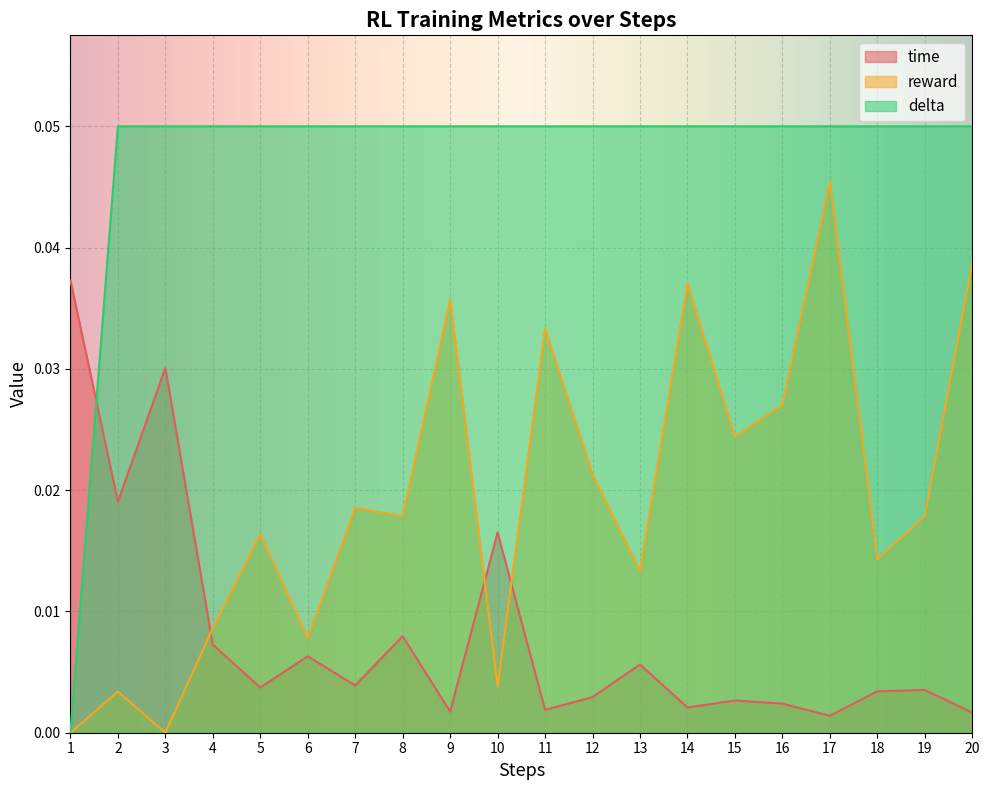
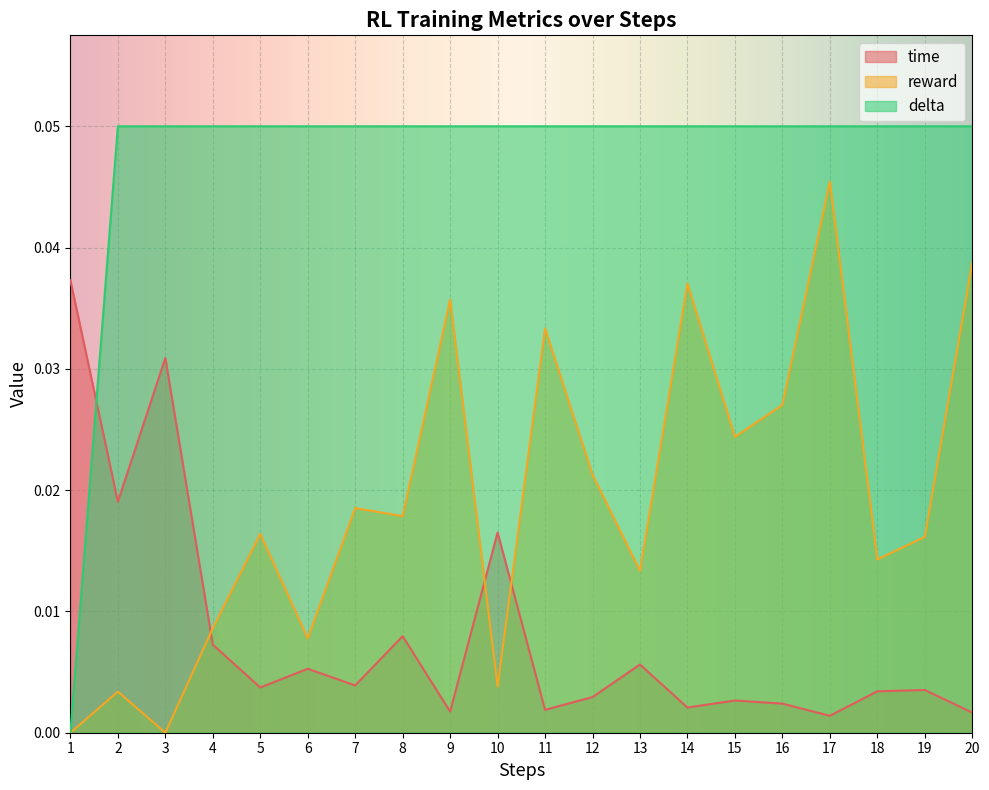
  {
    "time": {
      "1": 0.0373,
      "2": 0.0190,
-     "3": 0.0301,
+     "3": 0.0309,
      "4": 0.0073,
      "5": 0.0037,
-     "6": 0.0063,
+     "6": 0.0053,
      "7": 0.0039,
      "8": 0.0080,
      "9": 0.0017,
      "10": 0.0165,
      "11": 0.0019,
      "12": 0.0029,
      "13": 0.0056,
      "14": 0.0021,
      "15": 0.0027,
      "16": 0.0024,
      "17": 0.0014,
      "18": 0.0034,
      "19": 0.0035,
      "20": 0.0017
    },
    "reward": {
      "2": 0.0034,
      "3": 0.0000,
      "4": 0.0086,
      "5": 0.0164,
      "6": 0.0078,
      "7": 0.0185,
      "8": 0.0179,
      "9": 0.0357,
      "10": 0.0038,
      "11": 0.0333,
      "12": 0.0213,
      "13": 0.0133,
      "14": 0.0370,
      "15": 0.0244,
      "16": 0.0270,
      "17": 0.0455,
      "18": 0.0143,
-     "19": 0.0179,
+     "19": 0.0161,
      "20": 0.0388
    },
    "delta": {
      "2": 0.0500,
      "3": 0.0500,
      "4": 0.0500,
      "5": 0.0500,
      "6": 0.0500,
      "7": 0.0500,
      "8": 0.0500,
      "9": 0.0500,
      "10": 0.0500,
      "11": 0.0500,
      "12": 0.0500,
      "13": 0.0500,
      "14": 0.0500,
      "15": 0.0500,
      "16": 0.0500,
      "17": 0.0500,
      "18": 0.0500,
      "19": 0.0500,
      "20": 0.0500
    }
  }
